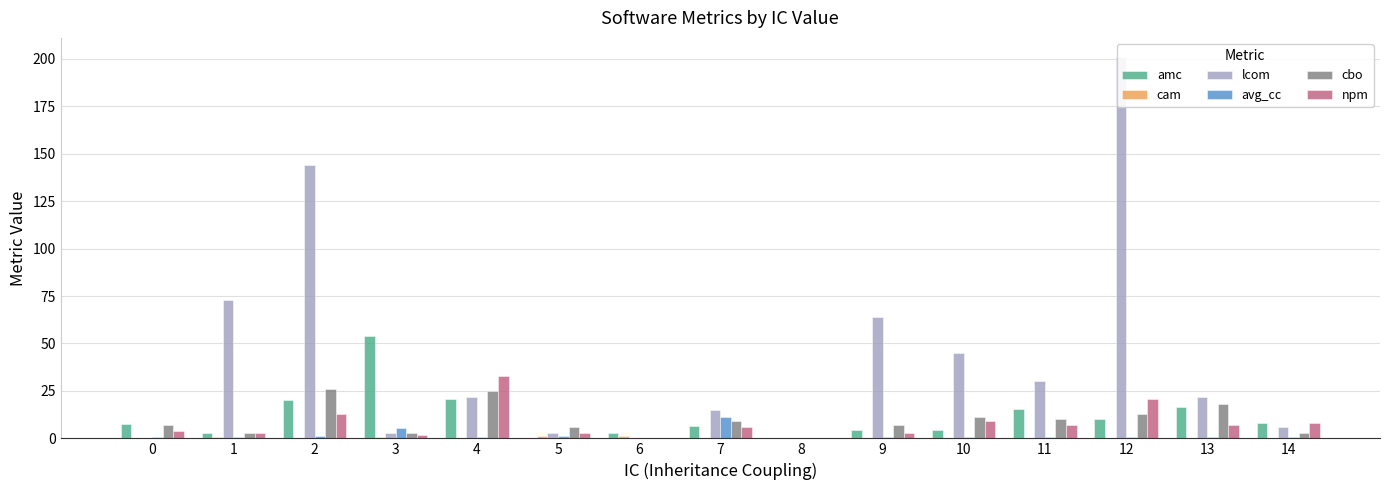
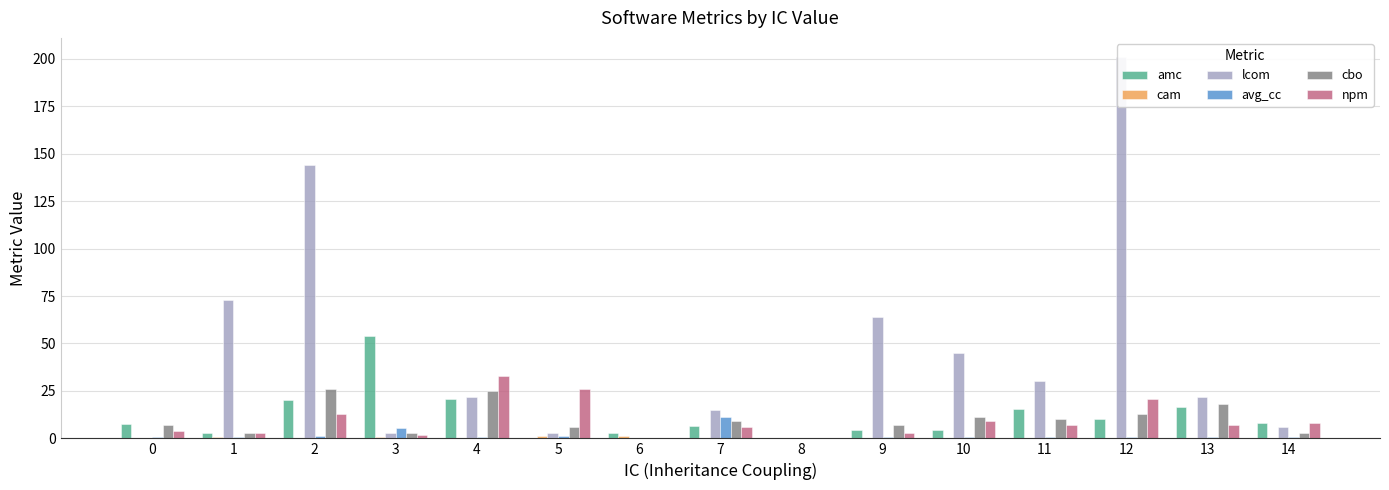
  {
    "amc": {
      "0": 7,
      "1": 3,
      "2": 20,
      "3": 54,
      "4": 21,
      "5": 0,
      "6": 3,
      "7": 7,
      "8": 0,
      "9": 5,
      "10": 4,
      "11": 15,
      "12": 10,
      "13": 17,
      "14": 8
    },
    "cam": {
      "8": 0
    },
    "lcom": {
      "0": 0,
      "1": 73,
      "2": 144,
      "3": 3,
      "4": 22,
      "5": 3,
      "6": 0,
      "7": 15,
      "8": 0,
      "9": 64,
      "10": 45,
      "11": 30,
      "13": 22,
      "14": 6
    },
    "avg_cc": {
      "3": 5,
      "6": 0,
      "7": 11,
      "8": 0
    },
    "cbo": {
      "0": 7,
      "1": 3,
      "2": 26,
      "3": 3,
      "4": 25,
      "5": 6,
      "6": 0,
      "7": 9,
      "8": 0,
      "9": 7,
      "10": 11,
      "11": 10,
      "12": 13,
      "13": 18,
      "14": 3
    },
    "npm": {
      "0": 4,
      "1": 3,
      "2": 13,
      "3": 2,
      "4": 33,
-     "5": 3,
+     "5": 26,
      "6": 0,
      "7": 6,
      "8": 0,
      "9": 3,
      "10": 9,
      "11": 7,
      "12": 21,
      "13": 7,
      "14": 8
    }
  }
